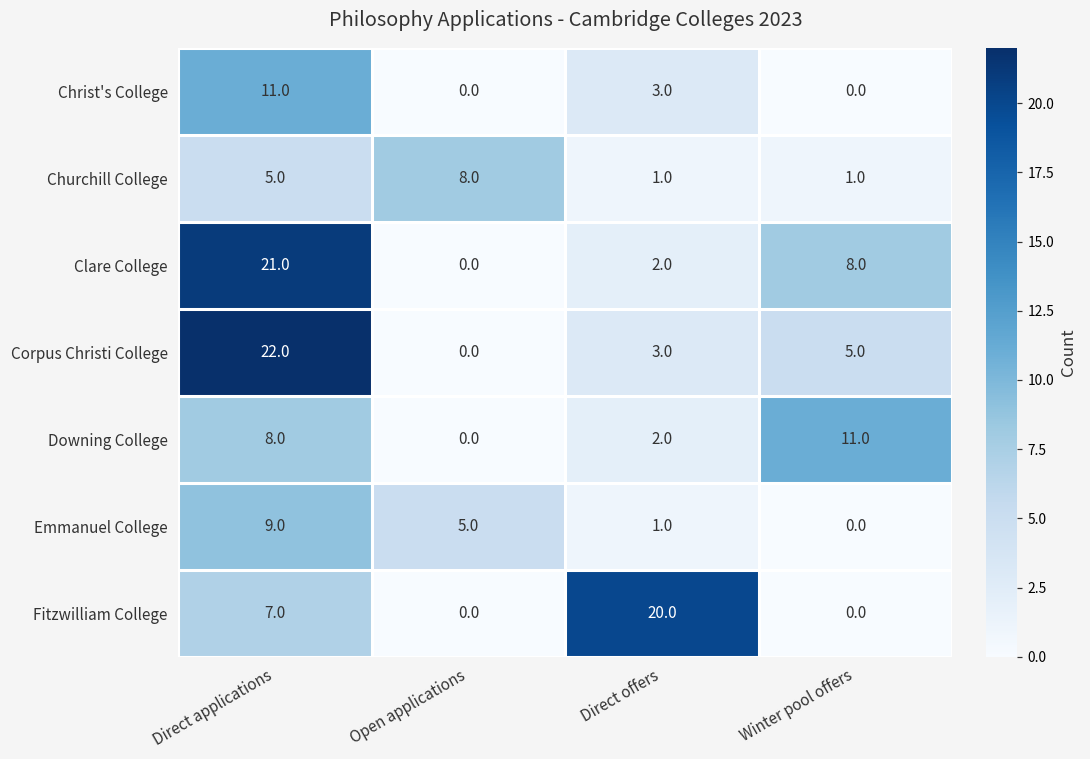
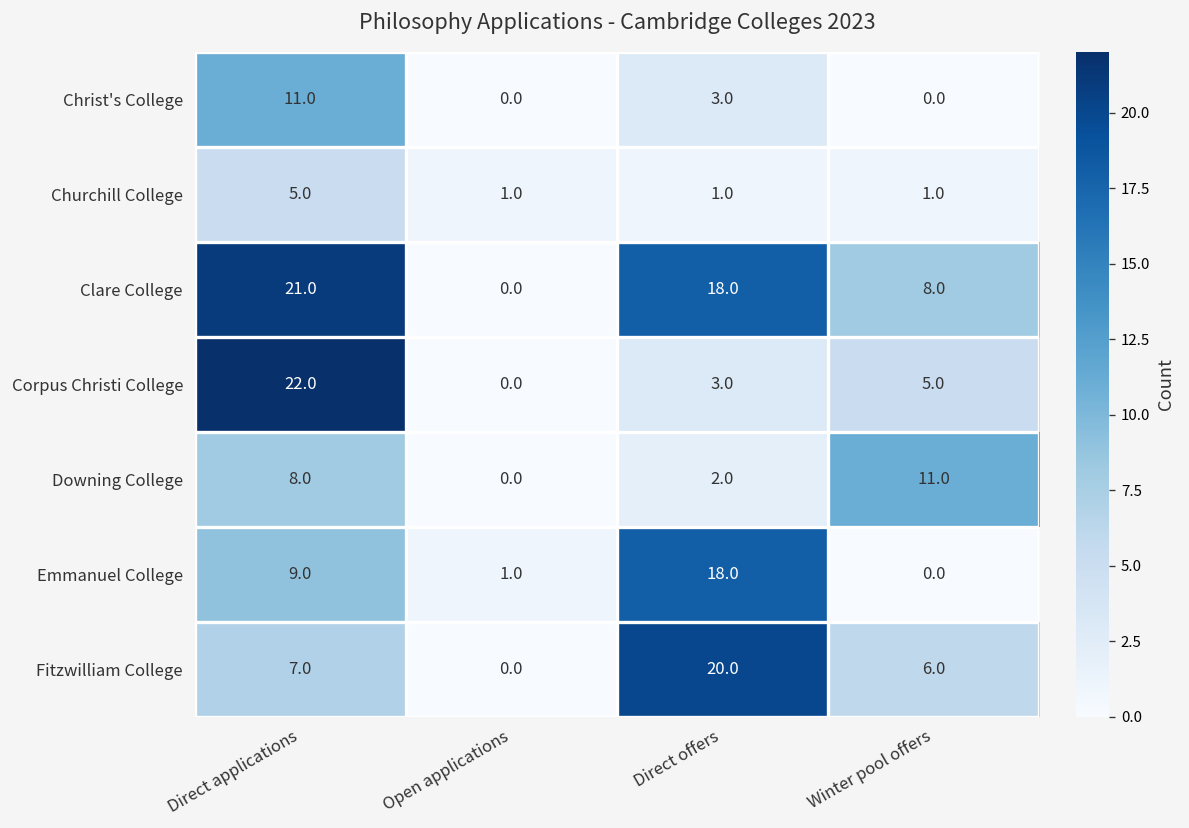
  {
    "Christ's College": {
      "Direct applications": 11.0,
      "Open applications": 0.0,
      "Direct offers": 3.0,
      "Winter pool offers": 0.0
    },
    "Churchill College": {
      "Direct applications": 5.0,
-     "Open applications": 8.0,
+     "Open applications": 1.0,
      "Direct offers": 1.0,
      "Winter pool offers": 1.0
    },
    "Clare College": {
      "Direct applications": 21.0,
      "Open applications": 0.0,
-     "Direct offers": 2.0,
+     "Direct offers": 18.0,
      "Winter pool offers": 8.0
    },
    "Corpus Christi College": {
      "Direct applications": 22.0,
      "Open applications": 0.0,
      "Direct offers": 3.0,
      "Winter pool offers": 5.0
    },
    "Downing College": {
      "Direct applications": 8.0,
      "Open applications": 0.0,
      "Direct offers": 2.0,
      "Winter pool offers": 11.0
    },
    "Emmanuel College": {
      "Direct applications": 9.0,
-     "Open applications": 5.0,
-     "Direct offers": 1.0,
+     "Open applications": 1.0,
+     "Direct offers": 18.0,
      "Winter pool offers": 0.0
    },
    "Fitzwilliam College": {
      "Direct applications": 7.0,
      "Open applications": 0.0,
      "Direct offers": 20.0,
-     "Winter pool offers": 0.0
+     "Winter pool offers": 6.0
    }
  }
